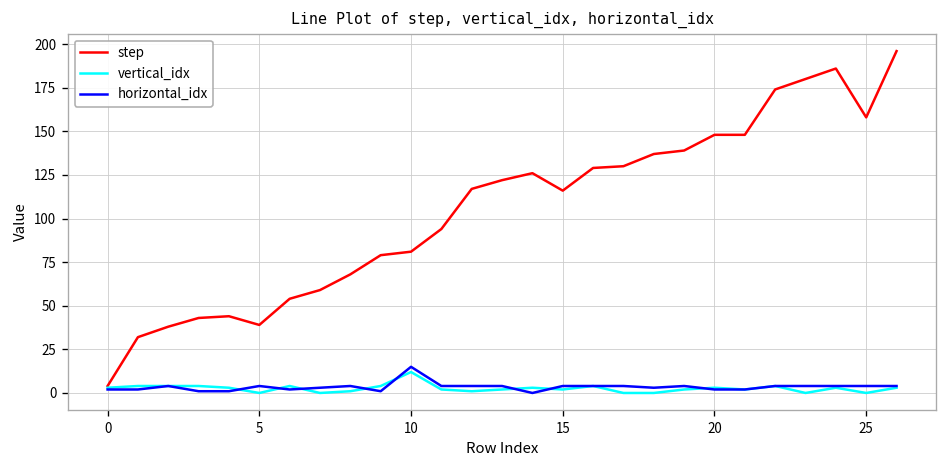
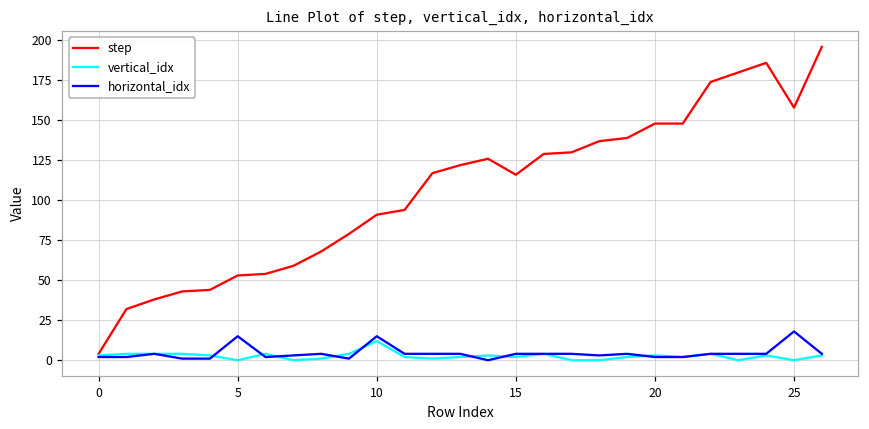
  {
    "step": {
-     "5": 39,
-     "10": 81,
+     "5": 53,
+     "10": 91,
      "15": 116,
      "20": 148,
      "25": 158
    },
    "vertical_idx": {
      "5": 0,
      "10": 12,
      "15": 2,
      "25": 0
    },
    "horizontal_idx": {
-     "5": 4,
+     "5": 15,
      "10": 15,
      "15": 4,
-     "25": 4
+     "25": 18
    }
  }
